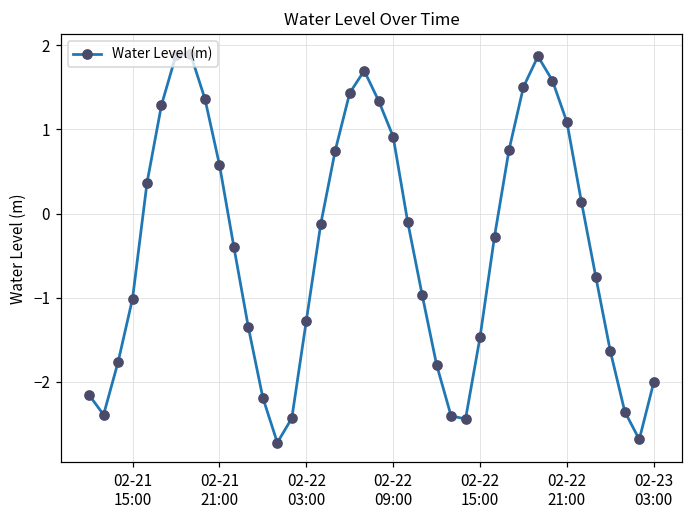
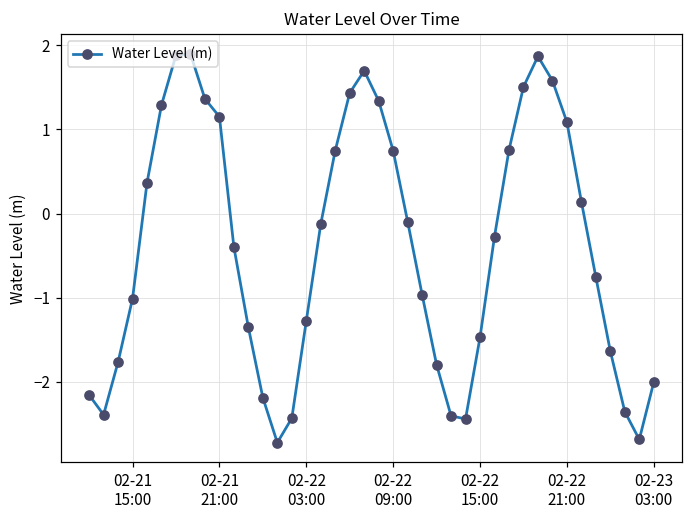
  {
    "02-21 15:00": -1.0,
-   "02-21 21:00": 0.6,
+   "02-21 21:00": 1.2,
    "02-22 03:00": -1.3,
-   "02-22 09:00": 0.9,
+   "02-22 09:00": 0.7,
    "02-22 15:00": -1.5,
    "02-22 21:00": 1.1,
    "02-23 03:00": -2.0
  }
